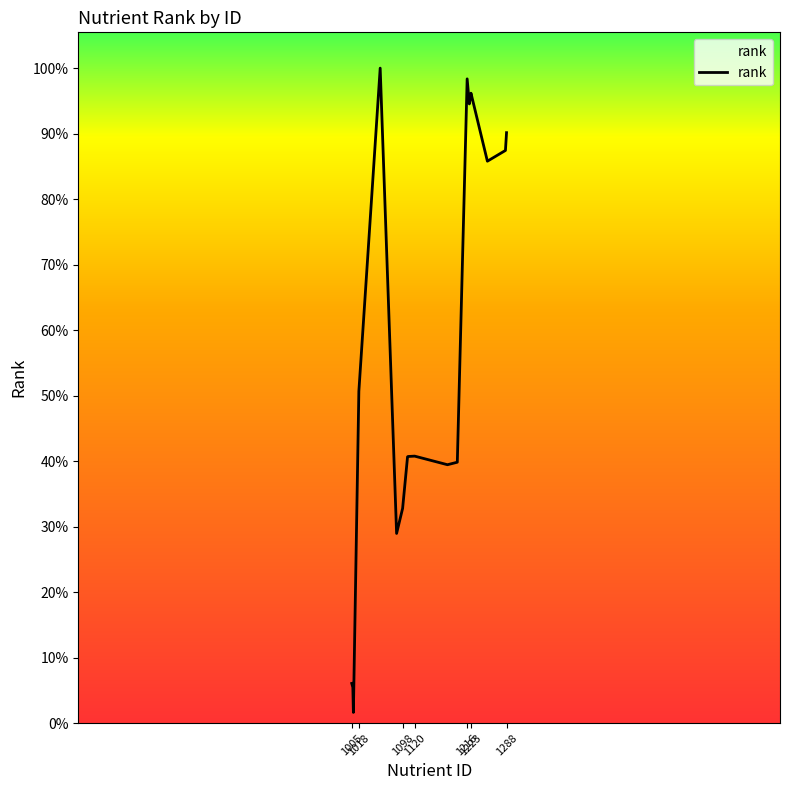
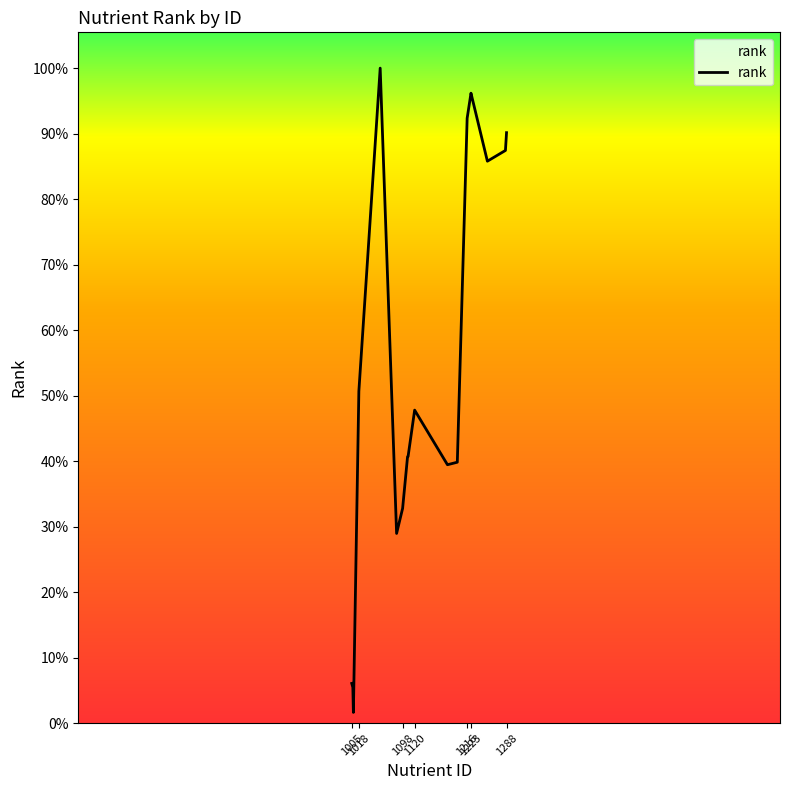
  {
    "1005": "6%",
    "1018": "51%",
    "1098": "33%",
-   "1120": "41%",
-   "1216": "98%",
+   "1120": "48%",
+   "1216": "92%",
    "1223": "96%",
    "1288": "90%"
  }
